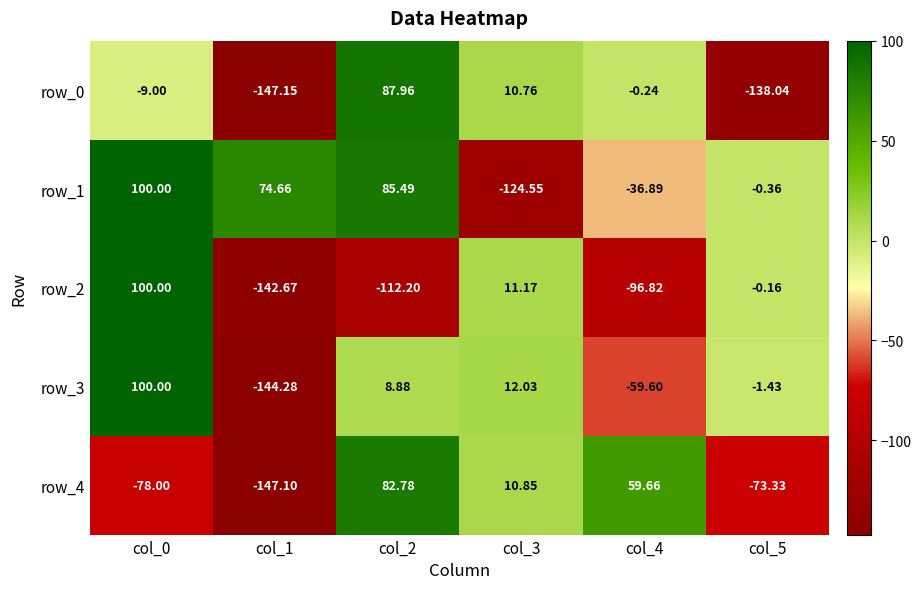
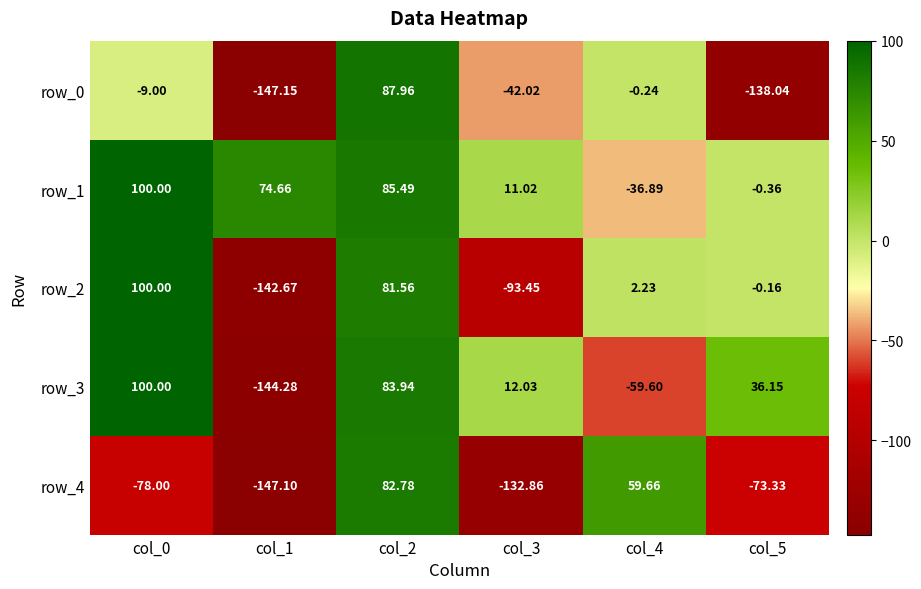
  {
    "row_0": {
      "col_0": -9.00,
      "col_1": -147.15,
      "col_2": 87.96,
-     "col_3": 10.76,
+     "col_3": -42.02,
      "col_4": -0.24,
      "col_5": -138.04
    },
    "row_1": {
      "col_0": 100.00,
      "col_1": 74.66,
      "col_2": 85.49,
-     "col_3": -124.55,
+     "col_3": 11.02,
      "col_4": -36.89,
      "col_5": -0.36
    },
    "row_2": {
      "col_0": 100.00,
      "col_1": -142.67,
-     "col_2": -112.20,
-     "col_3": 11.17,
-     "col_4": -96.82,
+     "col_2": 81.56,
+     "col_3": -93.45,
+     "col_4": 2.23,
      "col_5": -0.16
    },
    "row_3": {
      "col_0": 100.00,
      "col_1": -144.28,
-     "col_2": 8.88,
+     "col_2": 83.94,
      "col_3": 12.03,
      "col_4": -59.60,
-     "col_5": -1.43
+     "col_5": 36.15
    },
    "row_4": {
      "col_0": -78.00,
      "col_1": -147.10,
      "col_2": 82.78,
-     "col_3": 10.85,
+     "col_3": -132.86,
      "col_4": 59.66,
      "col_5": -73.33
    }
  }
